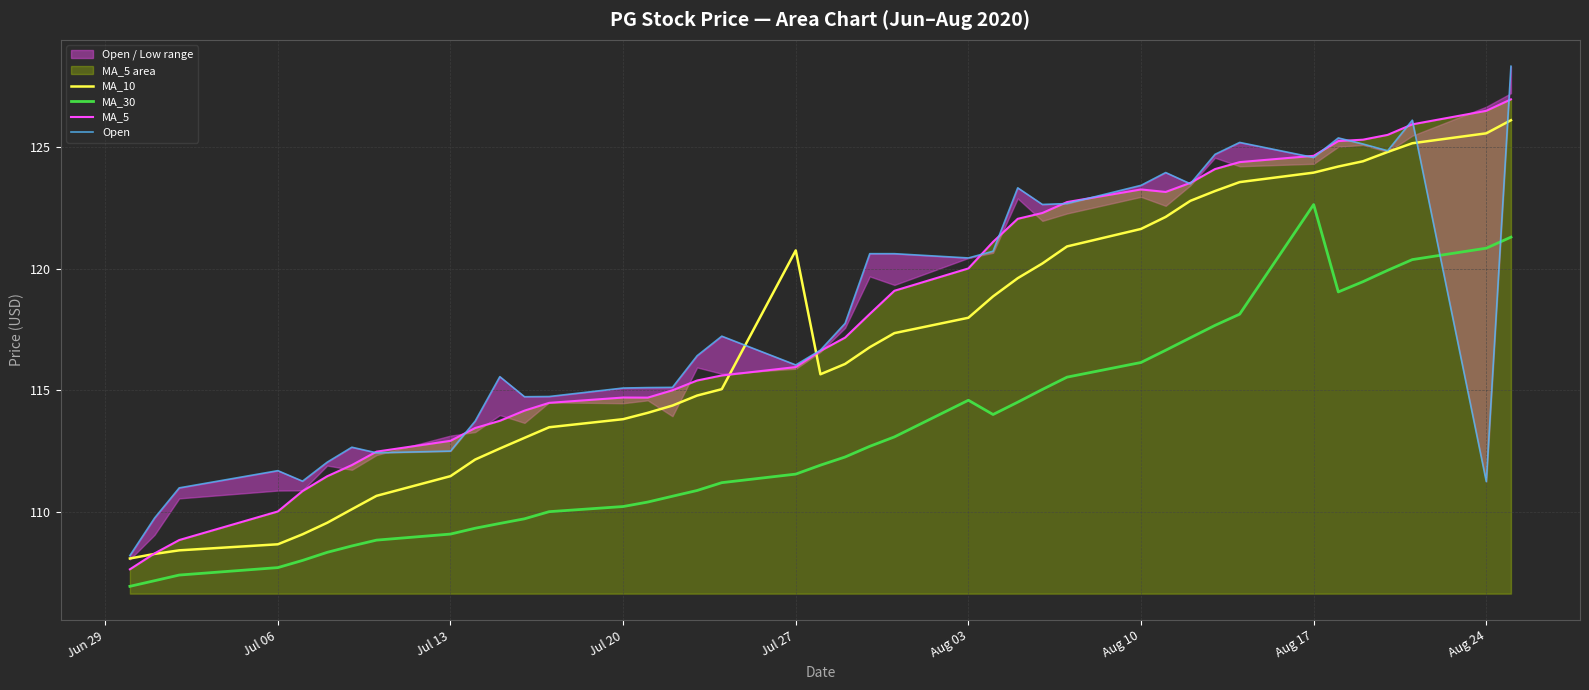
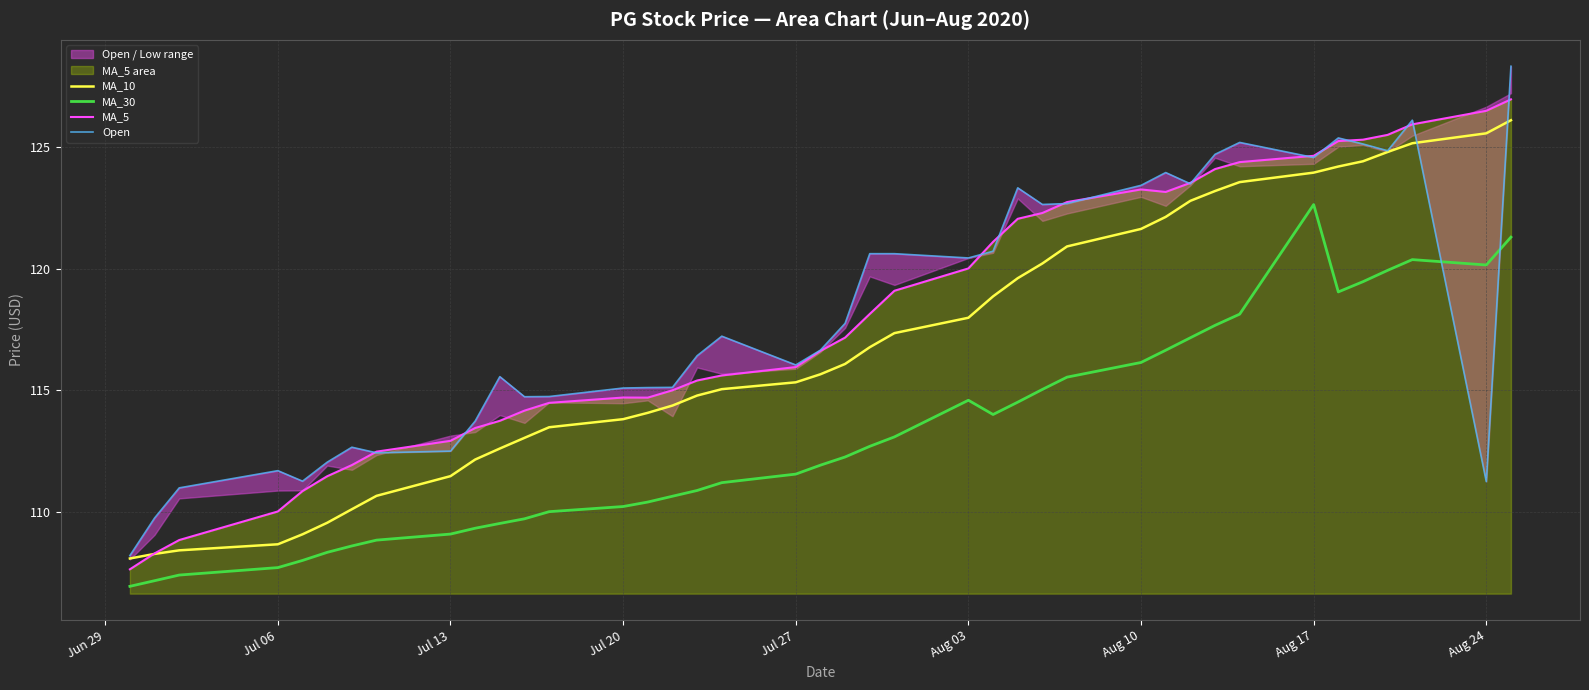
  {
    "MA_10": {
      "Jul 06": 108.7,
      "Jul 13": 111.5,
      "Jul 20": 113.8,
-     "Jul 27": 120.8,
+     "Jul 27": 115.3,
      "Aug 03": 118.0,
      "Aug 10": 121.6,
      "Aug 17": 123.9,
      "Aug 24": 125.6
    },
    "MA_30": {
      "Jul 06": 107.7,
      "Jul 13": 109.1,
      "Jul 20": 110.2,
      "Jul 27": 111.6,
      "Aug 03": 114.6,
      "Aug 10": 116.2,
      "Aug 17": 122.6,
-     "Aug 24": 120.8
+     "Aug 24": 120.2
    },
    "MA_5 area": {
      "Jul 06": 110.0,
      "Jul 13": 112.9,
      "Jul 20": 114.7,
      "Aug 03": 120.0,
      "Aug 10": 123.3,
      "Aug 24": 126.5
    },
    "Open": {
      "Jul 13": 112.5,
      "Aug 24": 111.3
    }
  }
